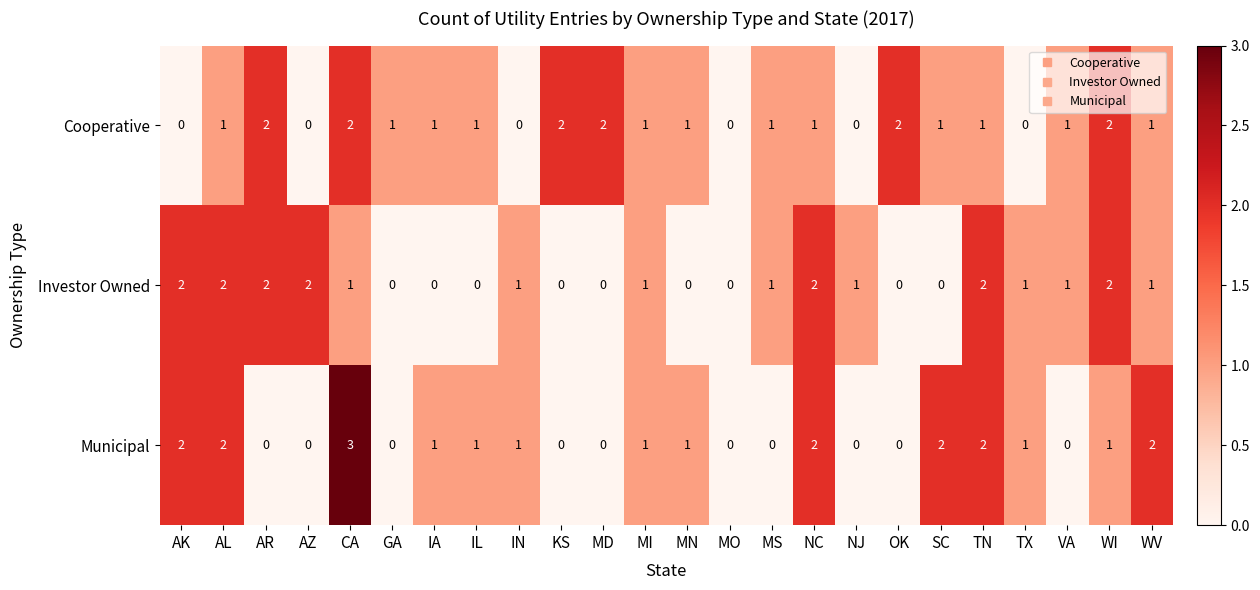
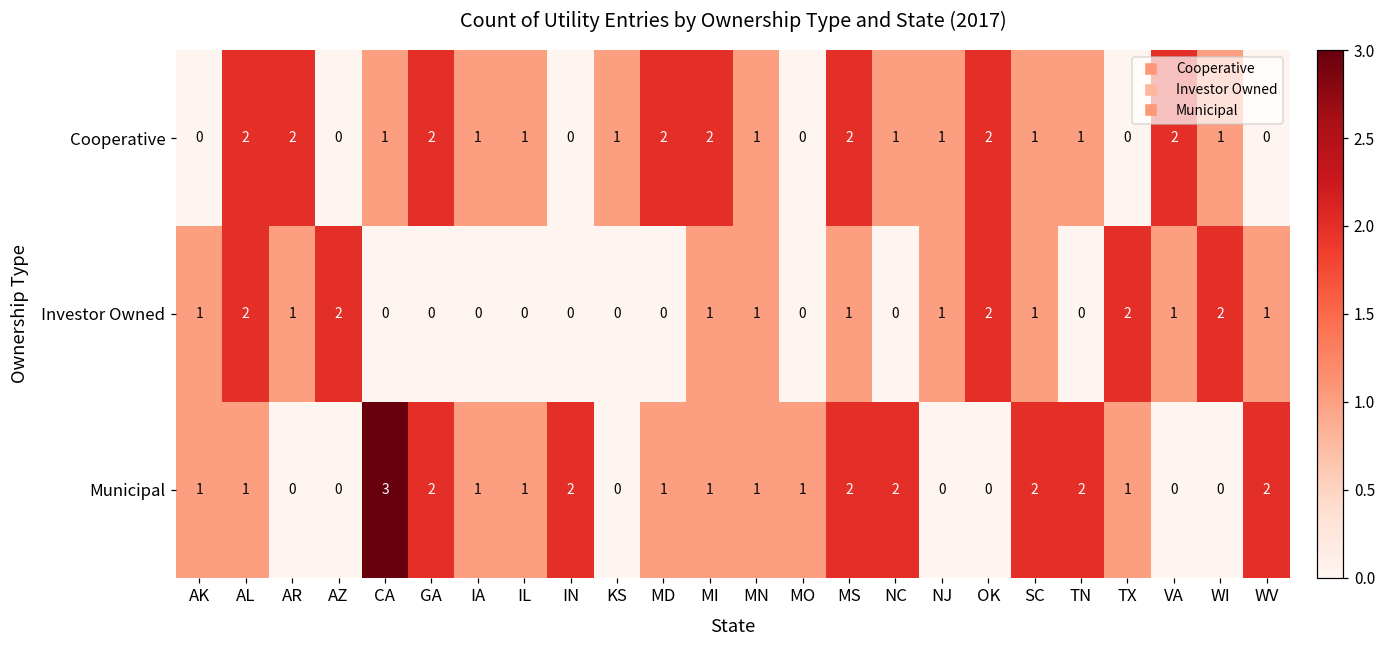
  {
    "Cooperative": {
      "AK": 0,
-     "AL": 1,
+     "AL": 2,
      "AR": 2,
      "AZ": 0,
-     "CA": 2,
-     "GA": 1,
+     "CA": 1,
+     "GA": 2,
      "IA": 1,
      "IL": 1,
      "IN": 0,
-     "KS": 2,
+     "KS": 1,
      "MD": 2,
-     "MI": 1,
+     "MI": 2,
      "MN": 1,
      "MO": 0,
-     "MS": 1,
+     "MS": 2,
      "NC": 1,
-     "NJ": 0,
+     "NJ": 1,
      "OK": 2,
      "SC": 1,
      "TN": 1,
      "TX": 0,
-     "VA": 1,
-     "WI": 2,
-     "WV": 1
+     "VA": 2,
+     "WI": 1,
+     "WV": 0
    },
    "Investor Owned": {
-     "AK": 2,
+     "AK": 1,
      "AL": 2,
-     "AR": 2,
+     "AR": 1,
      "AZ": 2,
-     "CA": 1,
+     "CA": 0,
      "GA": 0,
      "IA": 0,
      "IL": 0,
-     "IN": 1,
+     "IN": 0,
      "KS": 0,
      "MD": 0,
      "MI": 1,
-     "MN": 0,
+     "MN": 1,
      "MO": 0,
      "MS": 1,
-     "NC": 2,
+     "NC": 0,
      "NJ": 1,
-     "OK": 0,
-     "SC": 0,
-     "TN": 2,
-     "TX": 1,
+     "OK": 2,
+     "SC": 1,
+     "TN": 0,
+     "TX": 2,
      "VA": 1,
      "WI": 2,
      "WV": 1
    },
    "Municipal": {
-     "AK": 2,
-     "AL": 2,
+     "AK": 1,
+     "AL": 1,
      "AR": 0,
      "AZ": 0,
      "CA": 3,
-     "GA": 0,
+     "GA": 2,
      "IA": 1,
      "IL": 1,
-     "IN": 1,
+     "IN": 2,
      "KS": 0,
-     "MD": 0,
+     "MD": 1,
      "MI": 1,
      "MN": 1,
-     "MO": 0,
-     "MS": 0,
+     "MO": 1,
+     "MS": 2,
      "NC": 2,
      "NJ": 0,
      "OK": 0,
      "SC": 2,
      "TN": 2,
      "TX": 1,
      "VA": 0,
-     "WI": 1,
+     "WI": 0,
      "WV": 2
    }
  }
